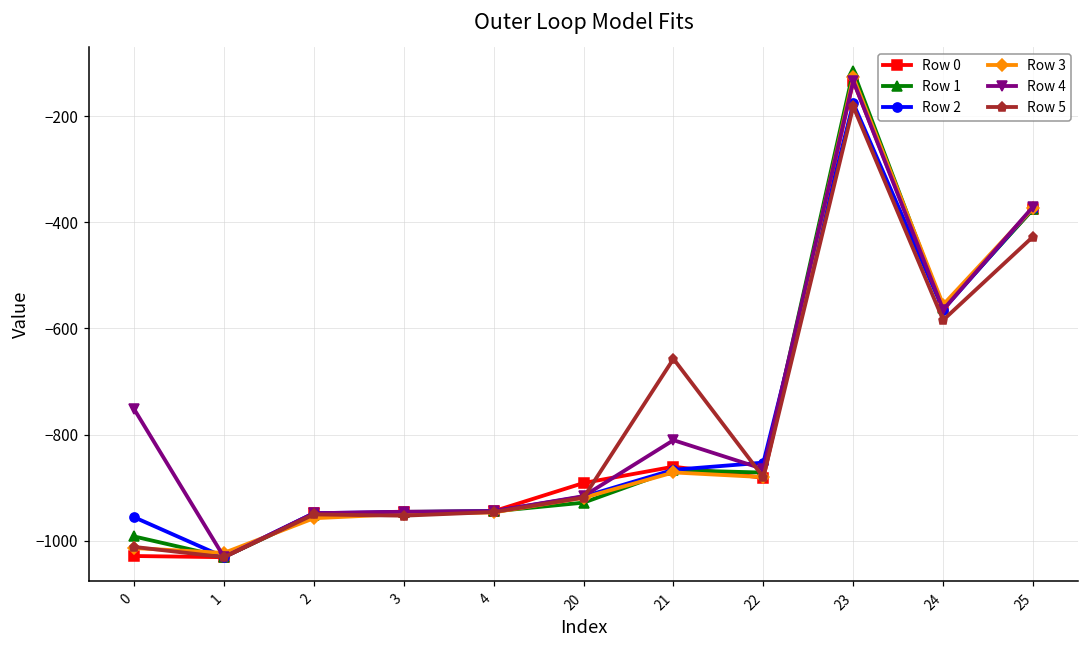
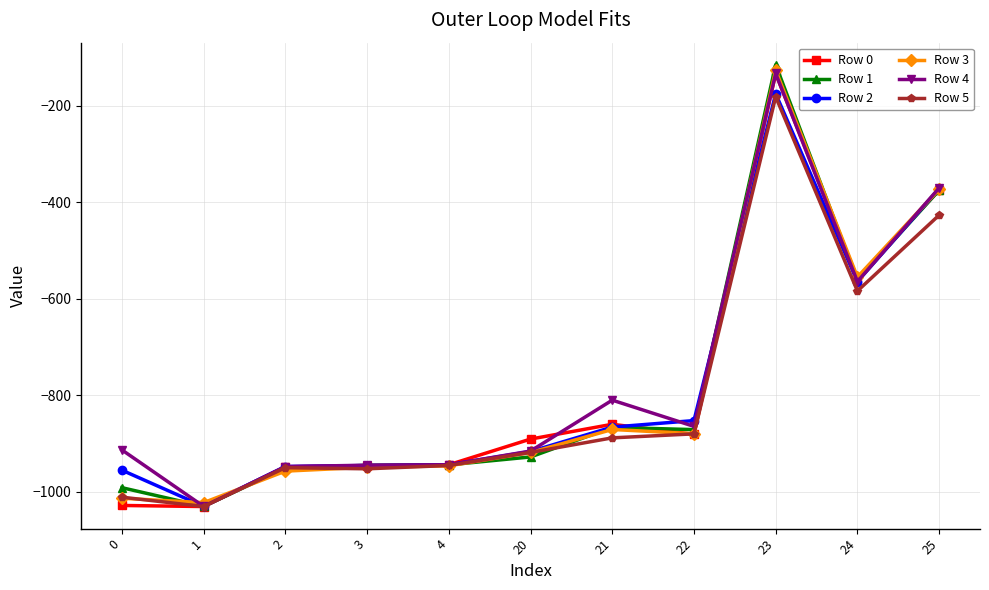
  {
    "Row 0": {
      "0": -1030,
      "20": -890,
      "21": -860
    },
    "Row 1": {
      "0": -990,
      "20": -930,
      "22": -870,
      "23": -120
    },
    "Row 2": {
      "0": -960,
      "22": -850,
      "23": -180
    },
    "Row 3": {
      "1": -1020,
      "2": -960,
      "23": -130
    },
    "Row 4": {
-     "0": -750,
+     "0": -910,
      "21": -810,
      "22": -860
    },
    "Row 5": {
-     "21": -660,
+     "21": -890,
      "23": -180,
      "24": -580,
      "25": -430
    }
  }
